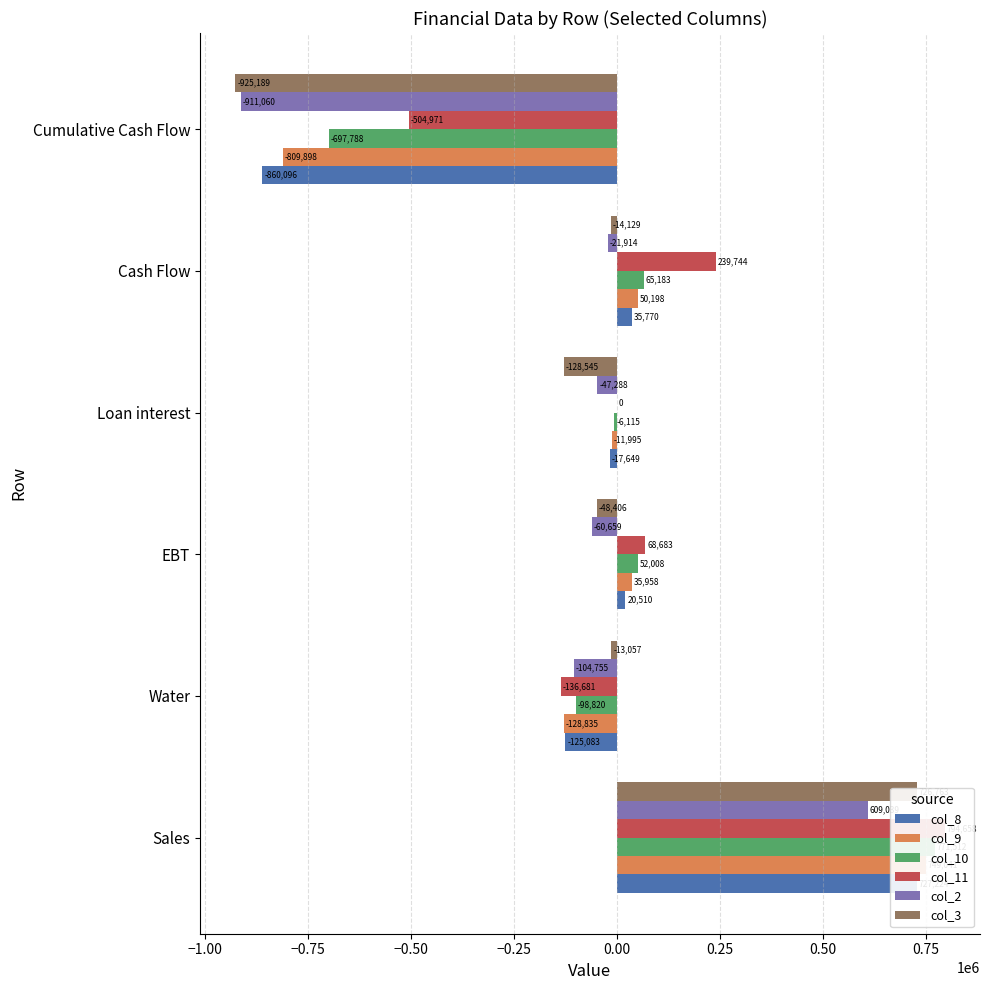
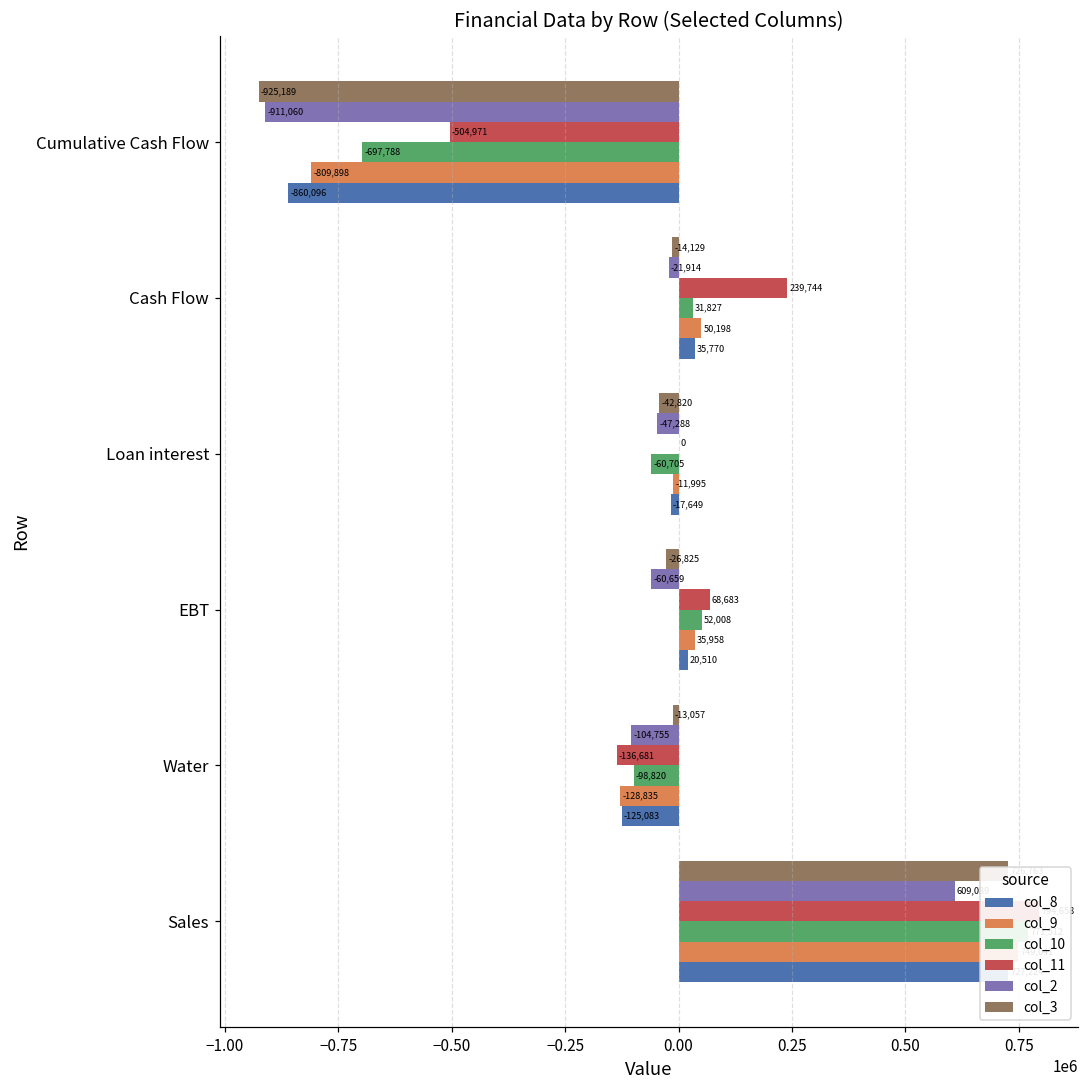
  {
    "col_10": {
      "Cumulative Cash Flow": "-697,788",
-     "Cash Flow": "65,183",
-     "Loan interest": "-6,115",
+     "Cash Flow": "31,827",
+     "Loan interest": "-60,705",
      "EBT": "52,008",
      "Water": "-98,820"
    },
    "col_3": {
      "Cumulative Cash Flow": "-925,189",
      "Cash Flow": "-14,129",
-     "Loan interest": "-128,545",
-     "EBT": "-48,406",
+     "Loan interest": "-42,820",
+     "EBT": "-26,825",
      "Water": "-13,057"
    }
  }
